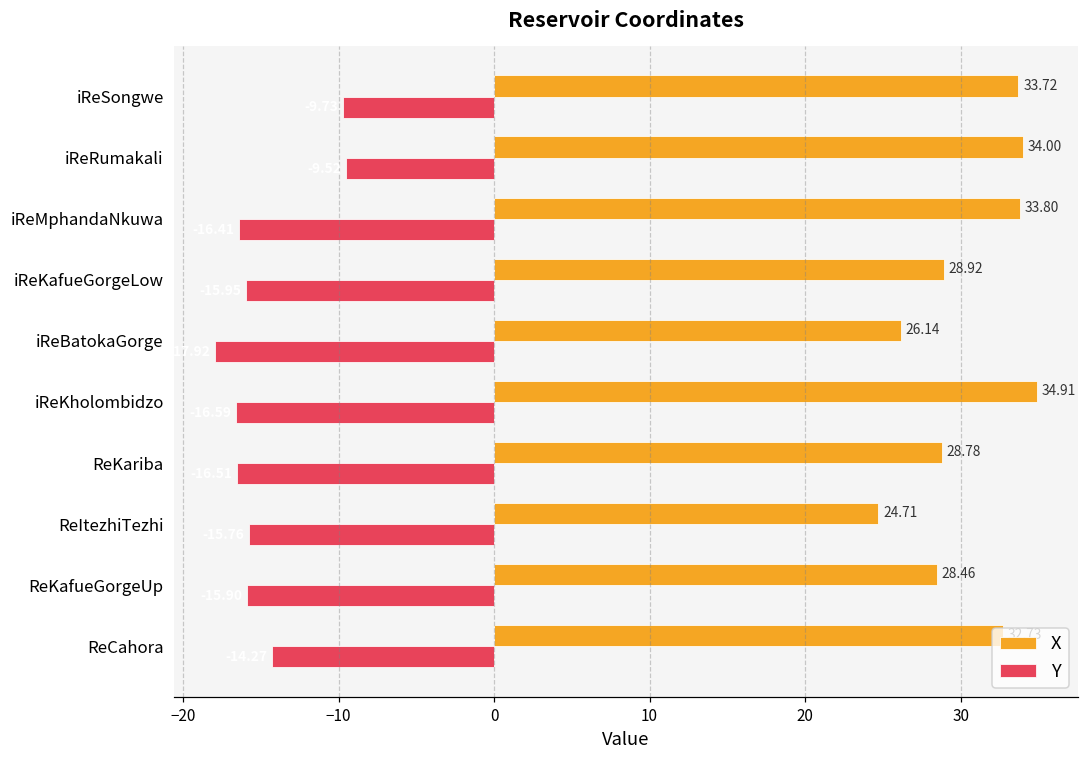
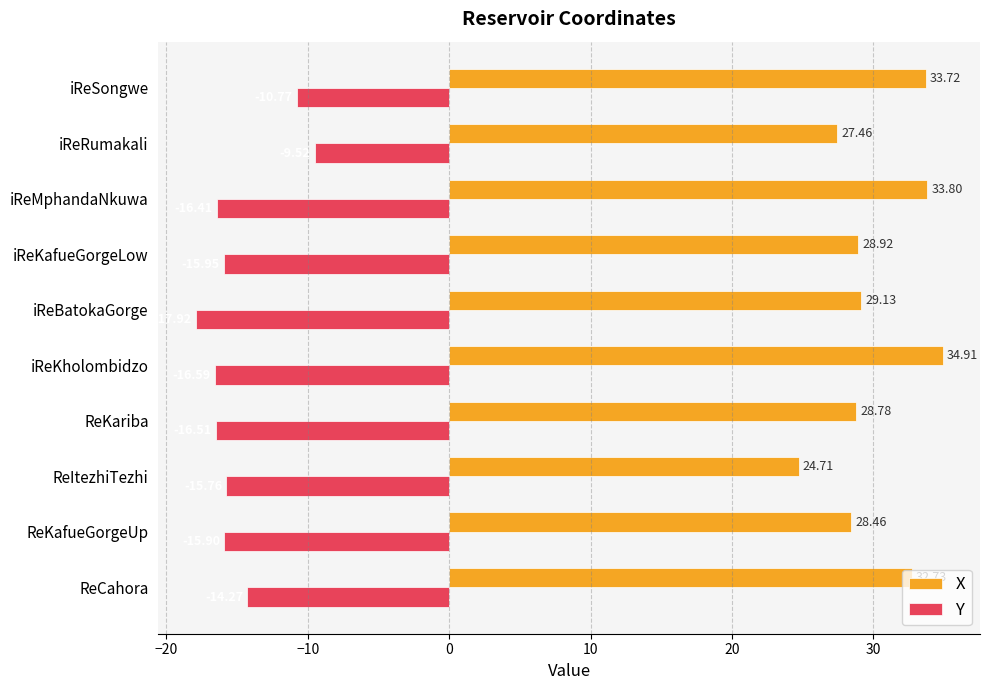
  {
    "X": {
      "iReSongwe": 33.72,
-     "iReRumakali": 34.00,
+     "iReRumakali": 27.46,
      "iReMphandaNkuwa": 33.80,
      "iReKafueGorgeLow": 28.92,
-     "iReBatokaGorge": 26.14,
+     "iReBatokaGorge": 29.13,
      "iReKholombidzo": 34.91,
      "ReKariba": 28.78,
      "ReItezhiTezhi": 24.71,
      "ReKafueGorgeUp": 28.46
    },
    "Y": {
-     "iReSongwe": -9.7,
+     "iReSongwe": -10.8,
      "iReRumakali": -9.5,
      "iReMphandaNkuwa": -16.4,
      "iReKafueGorgeLow": -15.9,
      "iReBatokaGorge": -17.9,
      "iReKholombidzo": -16.6,
      "ReKariba": -16.5,
      "ReItezhiTezhi": -15.8,
      "ReKafueGorgeUp": -15.9,
      "ReCahora": -14.3
    }
  }
